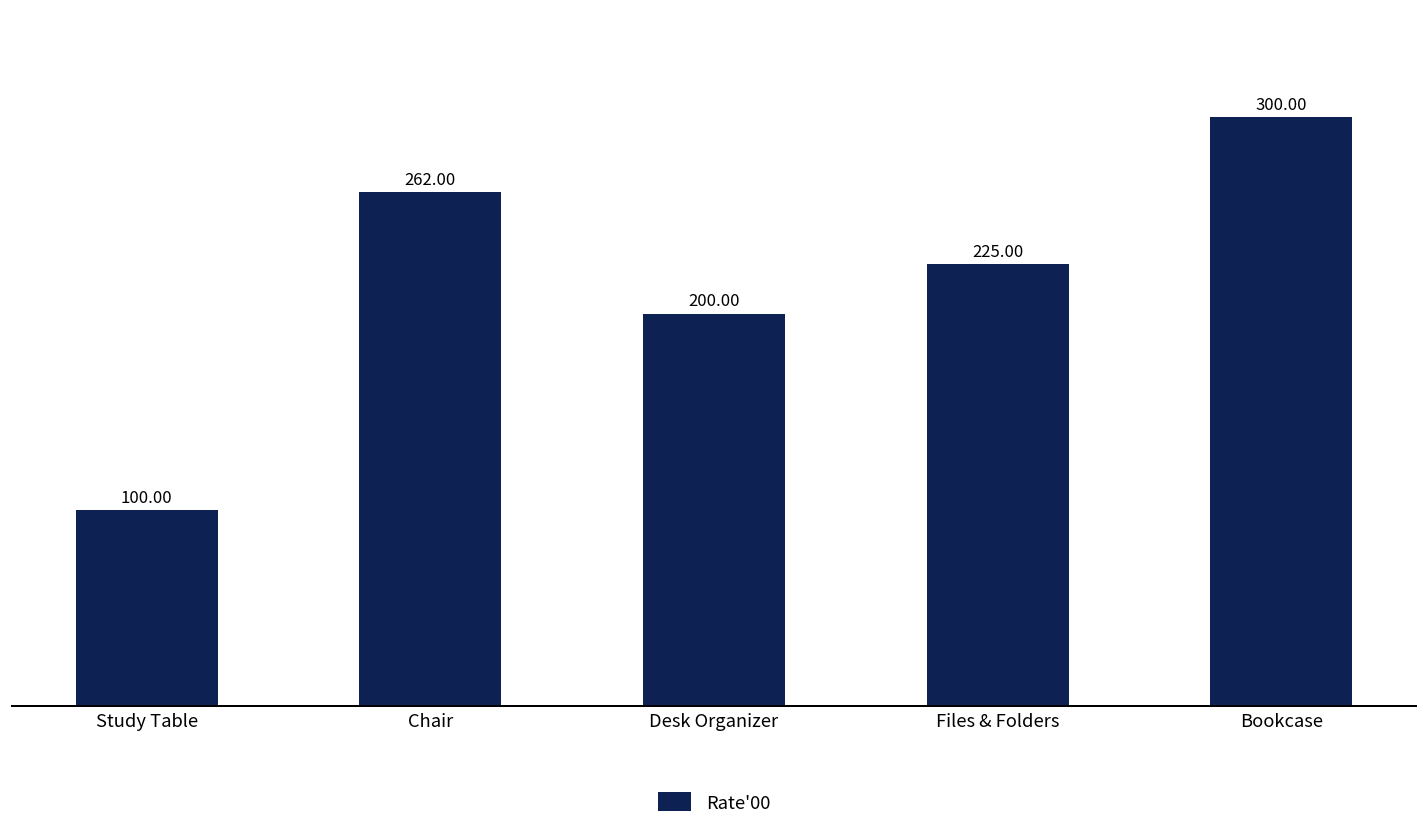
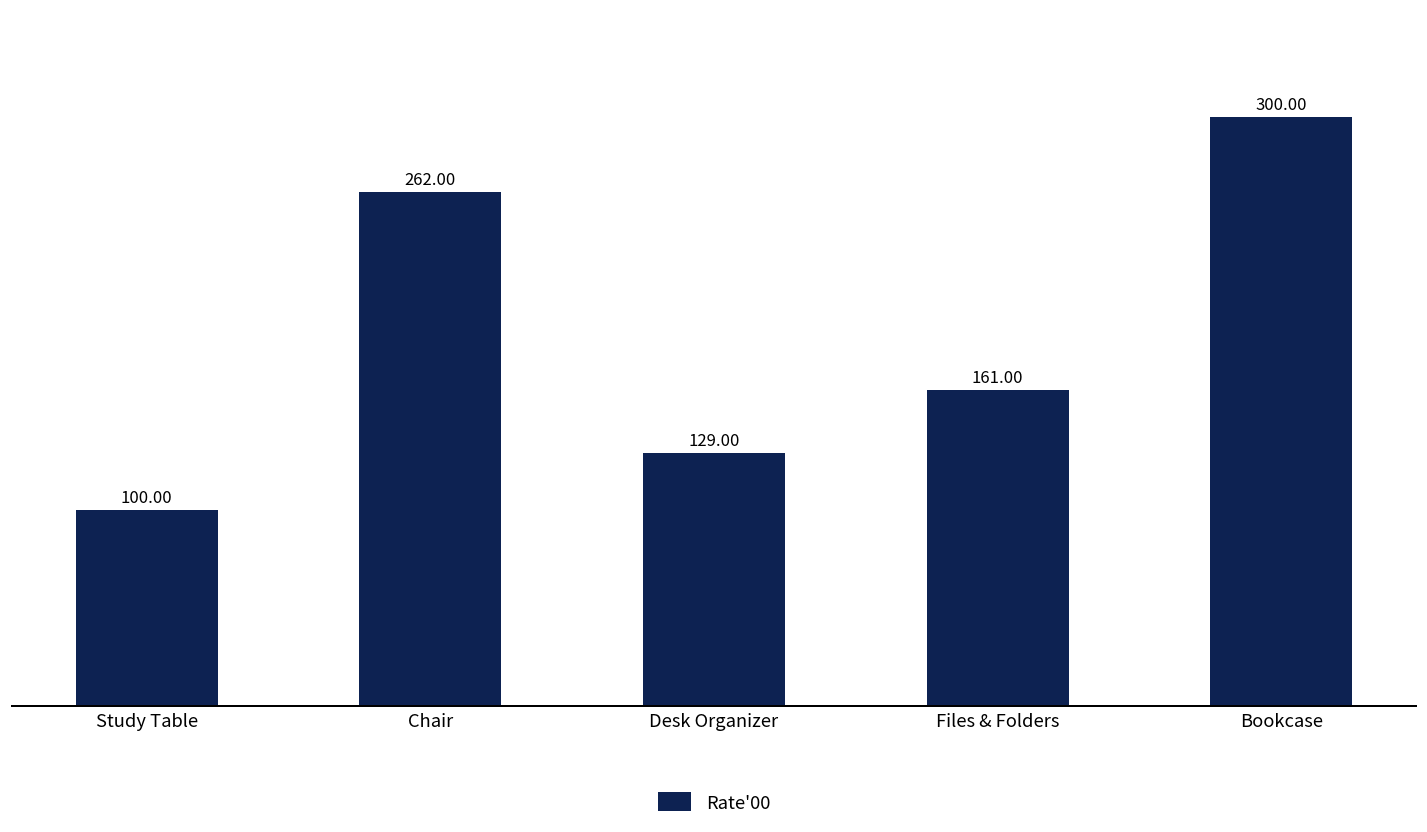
  {
    "Study Table": 100.00,
    "Chair": 262.00,
-   "Desk Organizer": 200.00,
-   "Files & Folders": 225.00,
+   "Desk Organizer": 129.00,
+   "Files & Folders": 161.00,
    "Bookcase": 300.00
  }
